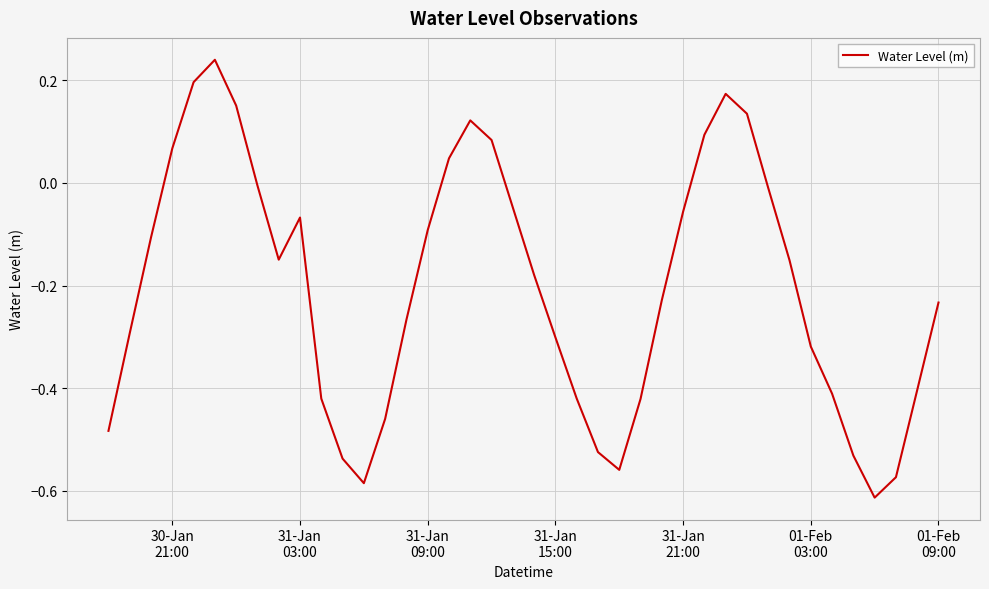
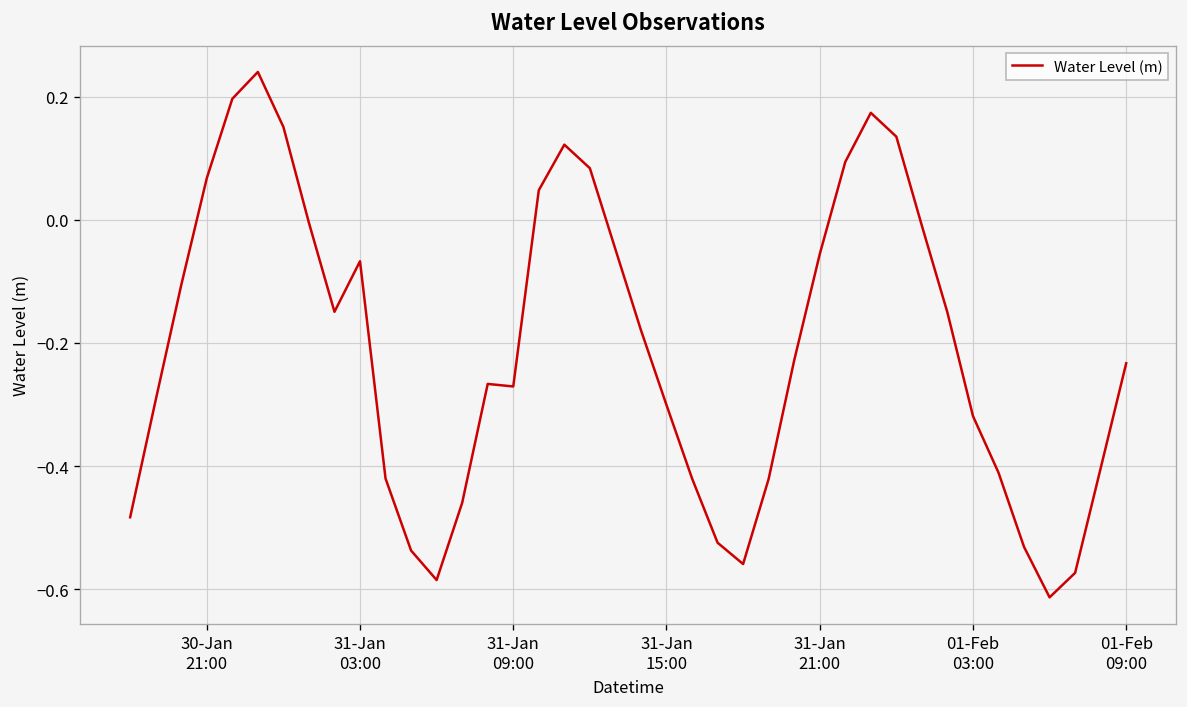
  {
    "30-Jan 21:00": 0.07,
    "31-Jan 03:00": -0.07,
-   "31-Jan 09:00": -0.09,
+   "31-Jan 09:00": -0.27,
    "31-Jan 15:00": -0.30,
    "31-Jan 21:00": -0.06,
    "01-Feb 03:00": -0.32,
    "01-Feb 09:00": -0.23
  }
